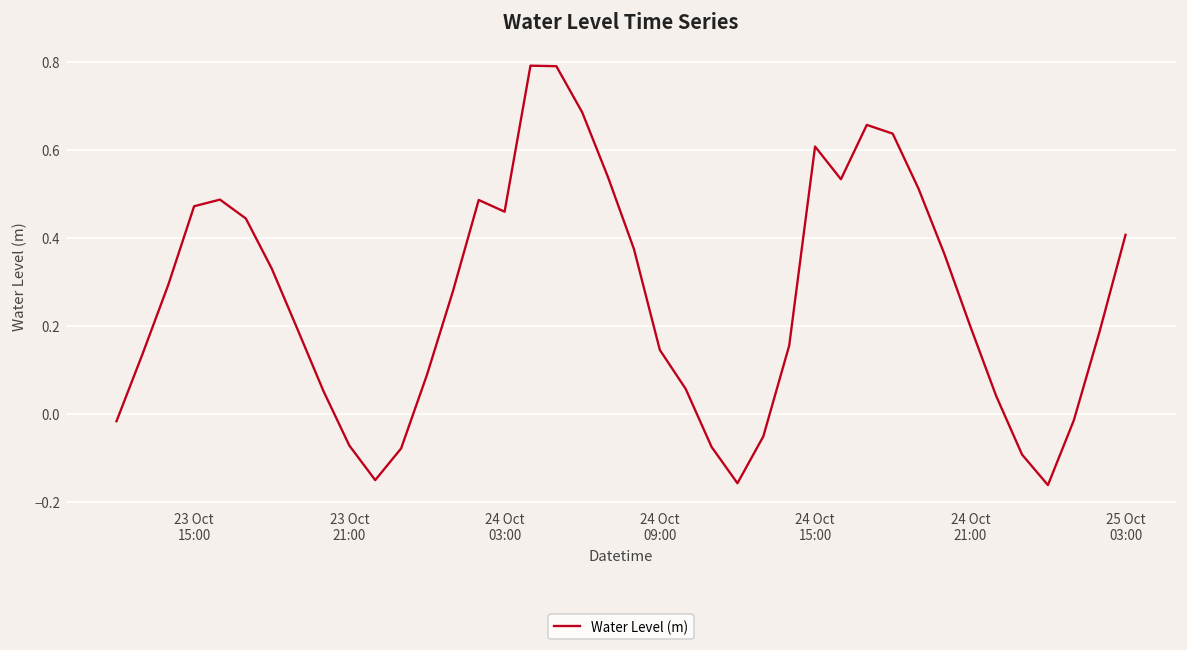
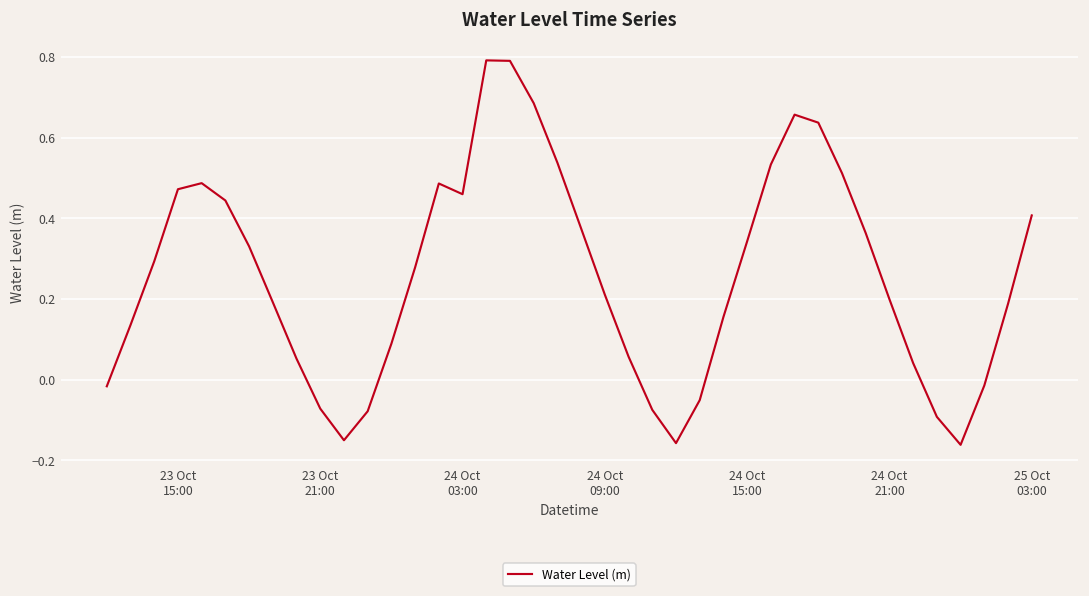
  {
    "23 Oct 15:00": 0.47,
    "23 Oct 21:00": -0.07,
    "24 Oct 03:00": 0.46,
-   "24 Oct 09:00": 0.15,
-   "24 Oct 15:00": 0.61,
+   "24 Oct 09:00": 0.21,
+   "24 Oct 15:00": 0.34,
    "24 Oct 21:00": 0.20,
    "25 Oct 03:00": 0.41
  }
